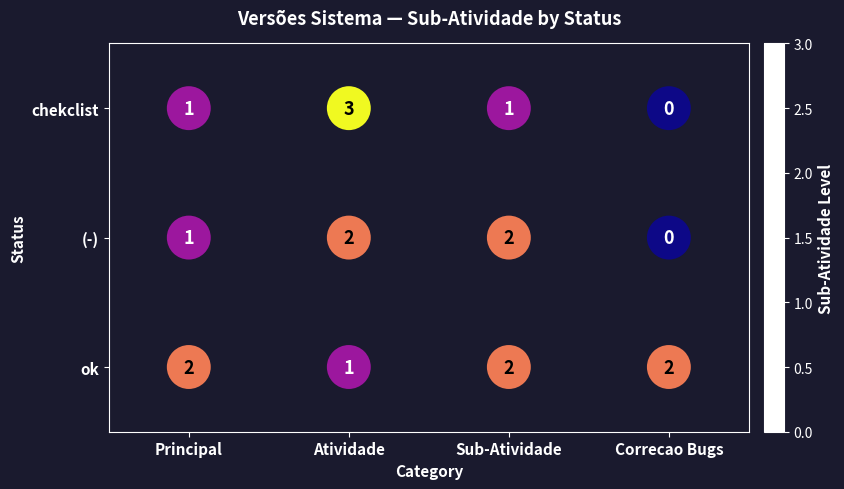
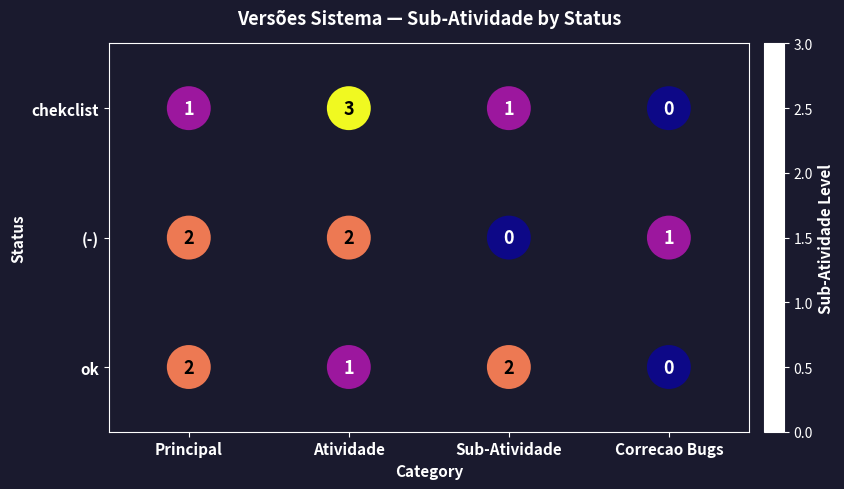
  {
    "(-)": {
-     "Principal": 1,
-     "Sub-Atividade": 2,
-     "Correcao Bugs": 0
+     "Principal": 2,
+     "Sub-Atividade": 0,
+     "Correcao Bugs": 1
    },
    "ok": {
-     "Correcao Bugs": 2
+     "Correcao Bugs": 0
    }
  }
